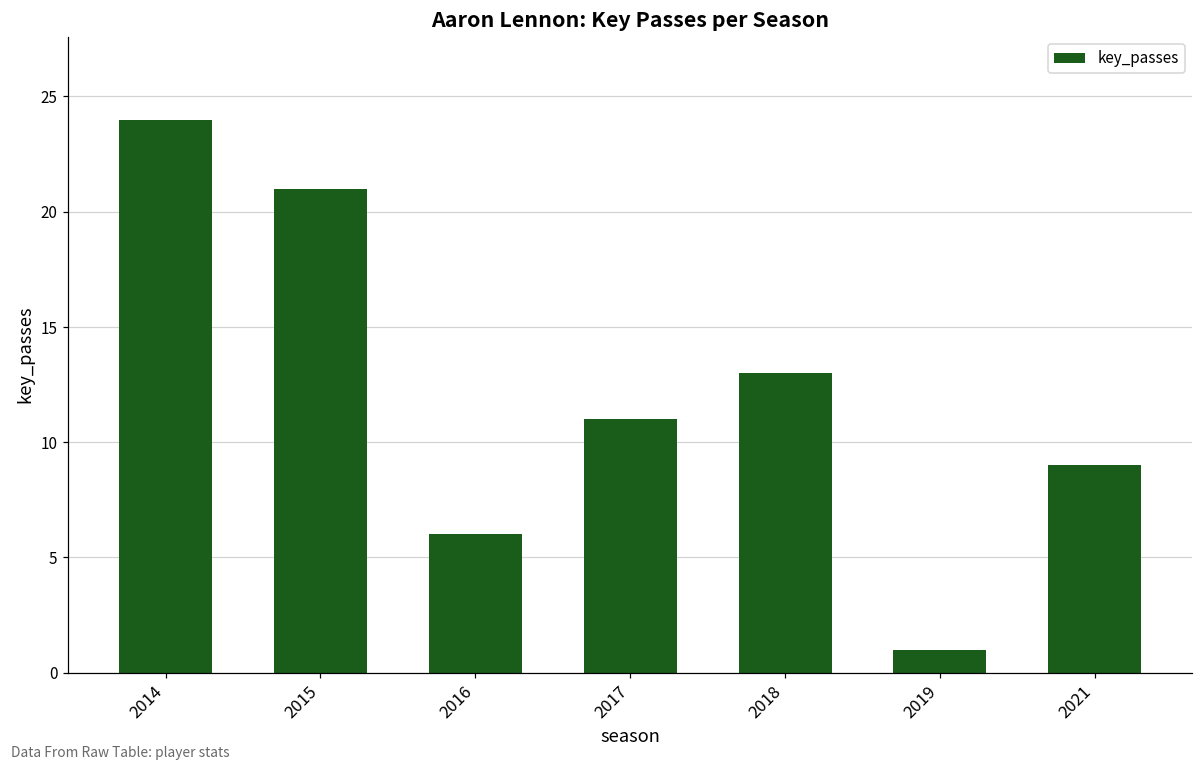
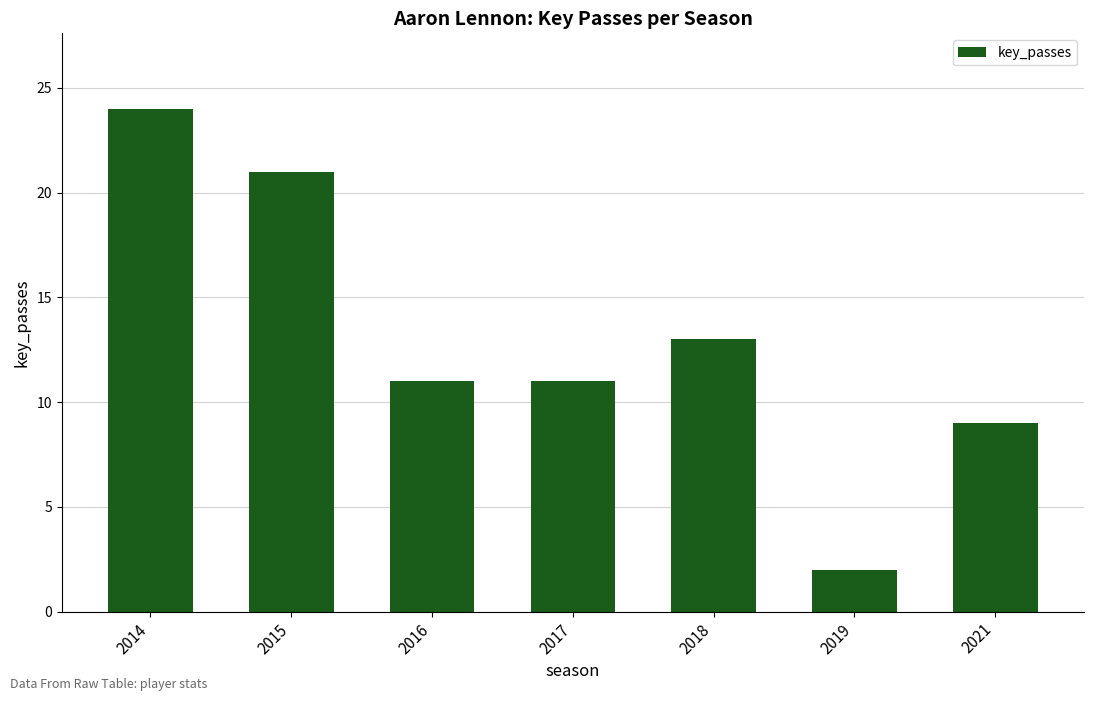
  {
    "2014": 24,
    "2015": 21,
-   "2016": 6,
+   "2016": 11,
    "2017": 11,
    "2018": 13,
-   "2019": 1,
+   "2019": 2,
    "2021": 9
  }
